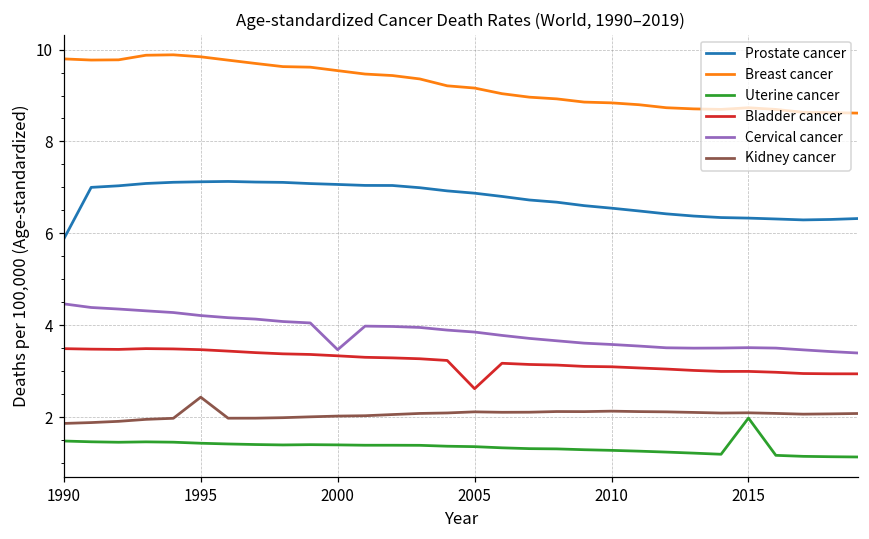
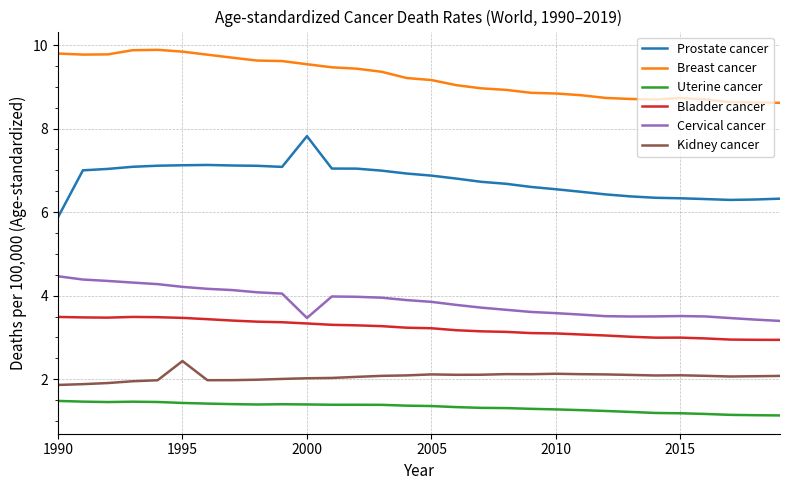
  {
    "Prostate cancer": {
      "1990": 5.9,
      "1995": 7.1,
-     "2000": 7.1,
+     "2000": 7.8,
      "2005": 6.9,
      "2010": 6.5,
      "2015": 6.3
    },
    "Breast cancer": {
      "1990": 9.8,
      "1995": 9.8,
      "2000": 9.5,
      "2005": 9.2,
      "2010": 8.8
    },
    "Uterine cancer": {
      "1990": 1.5,
      "1995": 1.4,
      "2000": 1.4,
      "2005": 1.4,
      "2010": 1.3,
-     "2015": 2.0
+     "2015": 1.2
    },
    "Bladder cancer": {
      "1990": 3.5,
      "1995": 3.5,
      "2000": 3.3,
-     "2005": 2.6,
+     "2005": 3.2,
      "2010": 3.1,
      "2015": 3.0
    },
    "Cervical cancer": {
      "1990": 4.5,
      "1995": 4.2,
      "2000": 3.5,
      "2005": 3.9,
      "2010": 3.6,
      "2015": 3.5
    },
    "Kidney cancer": {
      "1990": 1.9,
      "1995": 2.4,
      "2000": 2.0,
      "2005": 2.1,
      "2010": 2.1,
      "2015": 2.1
    }
  }
